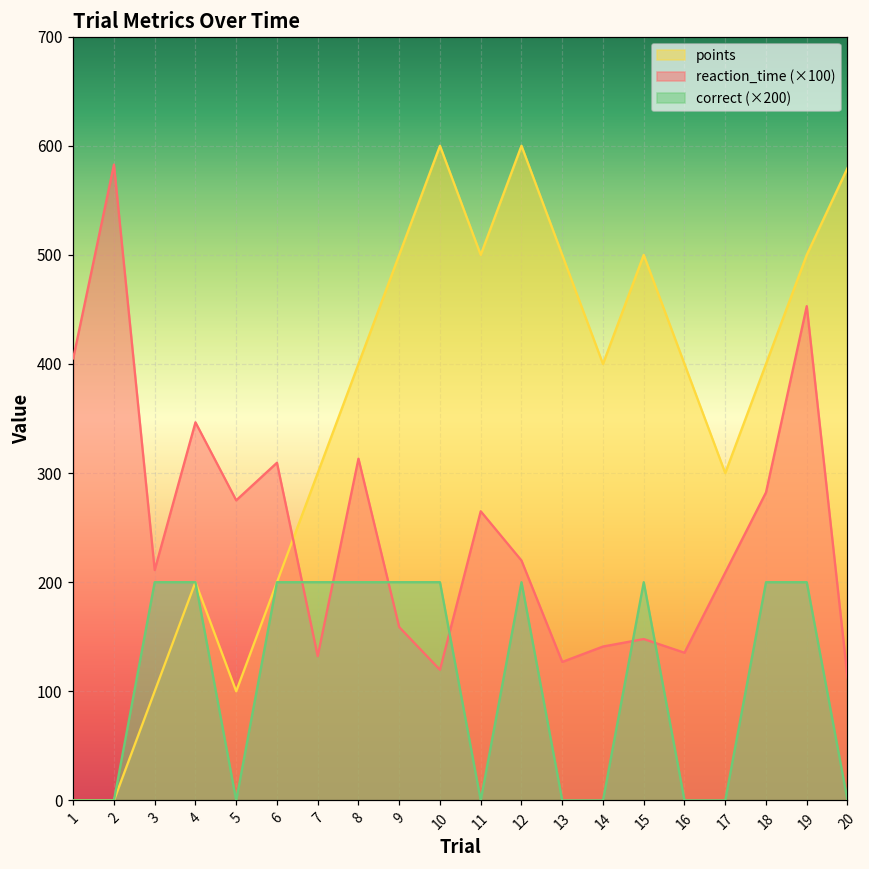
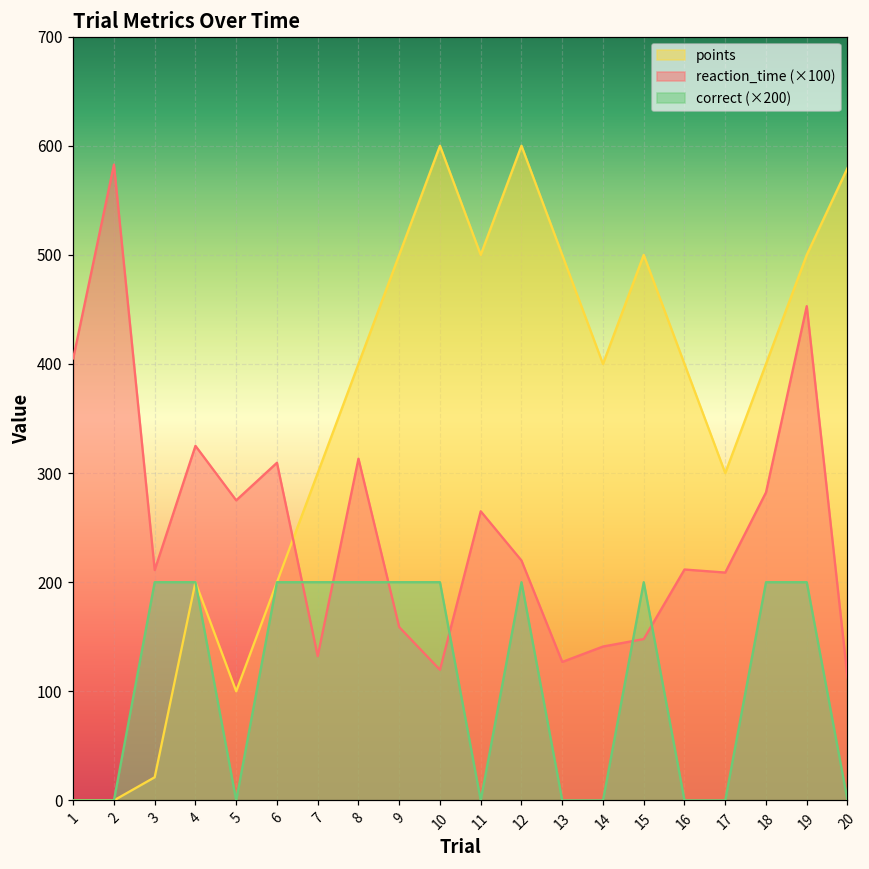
  {
    "points": {
-     "3": 100,
+     "3": 20,
      "5": 100,
      "7": 300,
      "8": 400,
      "9": 500,
      "10": 600,
      "11": 500,
      "12": 600,
      "13": 500,
      "14": 400,
      "15": 500,
      "16": 400,
      "17": 300,
      "18": 400,
      "19": 500,
      "20": 580
    },
    "reaction_time (×100)": {
      "1": 410,
      "2": 580,
      "3": 210,
-     "4": 350,
+     "4": 320,
      "5": 280,
      "6": 310,
      "7": 130,
      "8": 310,
      "9": 160,
      "10": 120,
      "11": 270,
      "12": 220,
      "13": 130,
      "14": 140,
      "15": 150,
-     "16": 140,
+     "16": 210,
      "17": 210,
      "18": 280,
      "19": 450,
      "20": 110
    },
    "correct (×200)": {
      "3": 200,
      "5": 0,
      "7": 200,
      "8": 200,
      "9": 200,
      "10": 200,
      "11": 0,
      "12": 200,
      "13": 0,
      "14": 0,
      "15": 200,
      "16": 0,
      "17": 0,
      "18": 200,
      "19": 200,
      "20": 0
    }
  }
